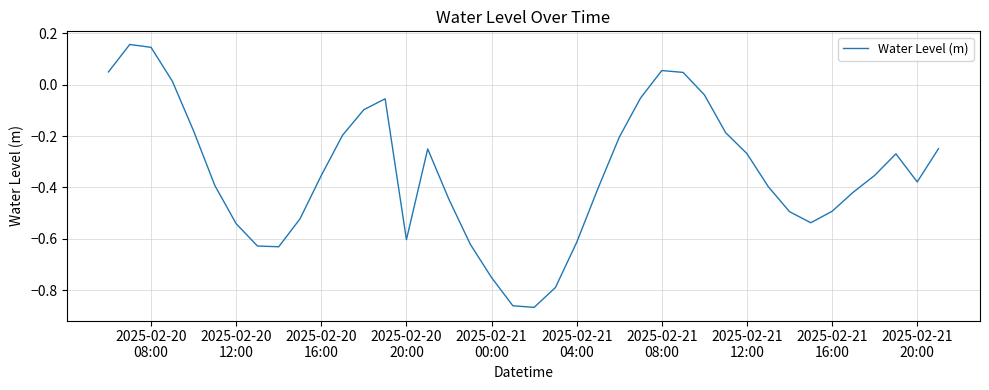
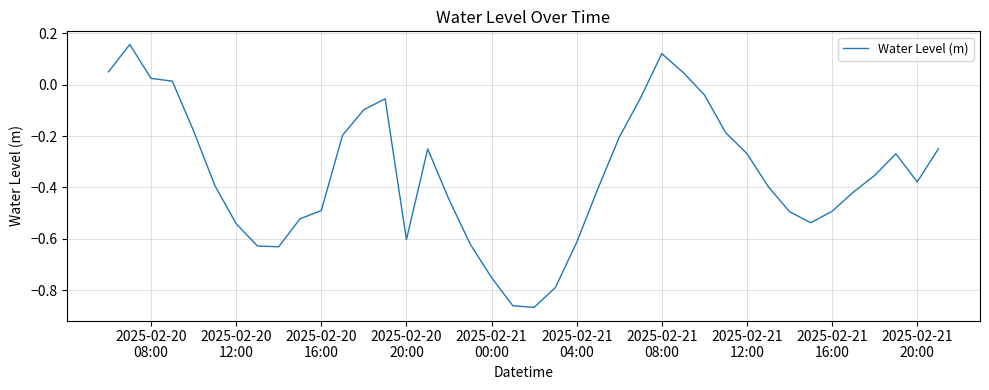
  {
-   "2025-02-20 08:00": 0.15,
+   "2025-02-20 08:00": 0.02,
    "2025-02-20 12:00": -0.54,
-   "2025-02-20 16:00": -0.35,
+   "2025-02-20 16:00": -0.49,
    "2025-02-20 20:00": -0.60,
    "2025-02-21 00:00": -0.75,
    "2025-02-21 04:00": -0.61,
-   "2025-02-21 08:00": 0.06,
+   "2025-02-21 08:00": 0.12,
    "2025-02-21 12:00": -0.27,
    "2025-02-21 16:00": -0.49,
    "2025-02-21 20:00": -0.38
  }
